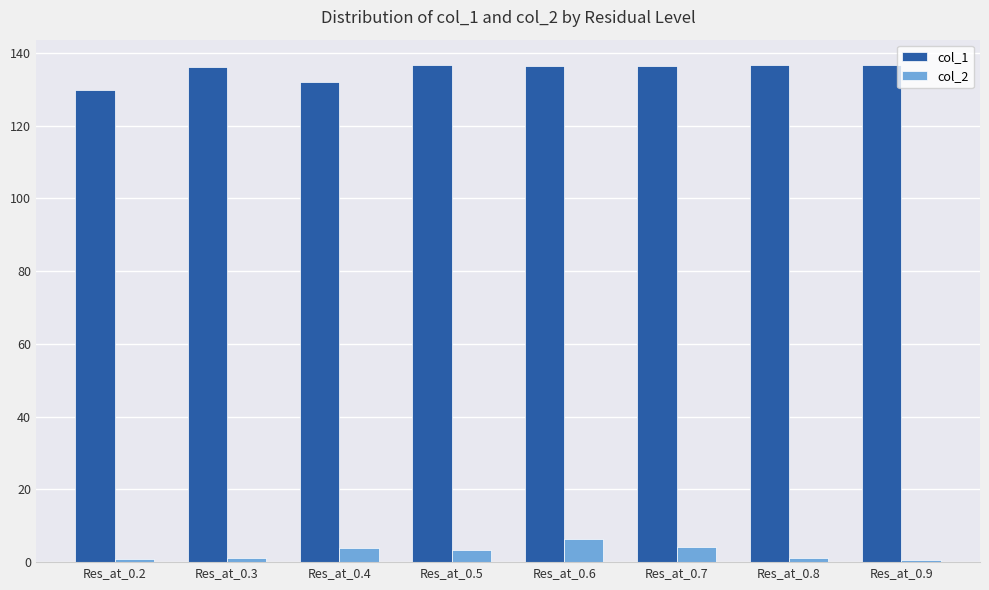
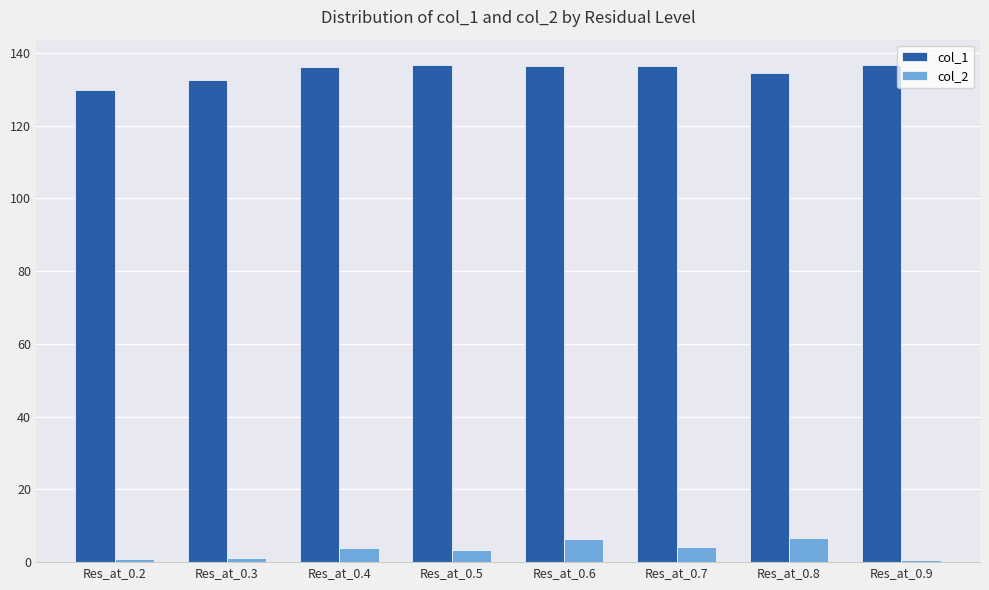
  {
    "col_1": {
      "Res_at_0.2": 130,
-     "Res_at_0.3": 136,
-     "Res_at_0.4": 132,
+     "Res_at_0.3": 133,
+     "Res_at_0.4": 136,
      "Res_at_0.5": 137,
      "Res_at_0.6": 136,
      "Res_at_0.7": 136,
-     "Res_at_0.8": 137,
+     "Res_at_0.8": 134,
      "Res_at_0.9": 137
    },
    "col_2": {
      "Res_at_0.2": 1,
      "Res_at_0.3": 1,
      "Res_at_0.4": 4,
      "Res_at_0.5": 3,
      "Res_at_0.6": 6,
      "Res_at_0.7": 4,
-     "Res_at_0.8": 1,
+     "Res_at_0.8": 7,
      "Res_at_0.9": 1
    }
  }
